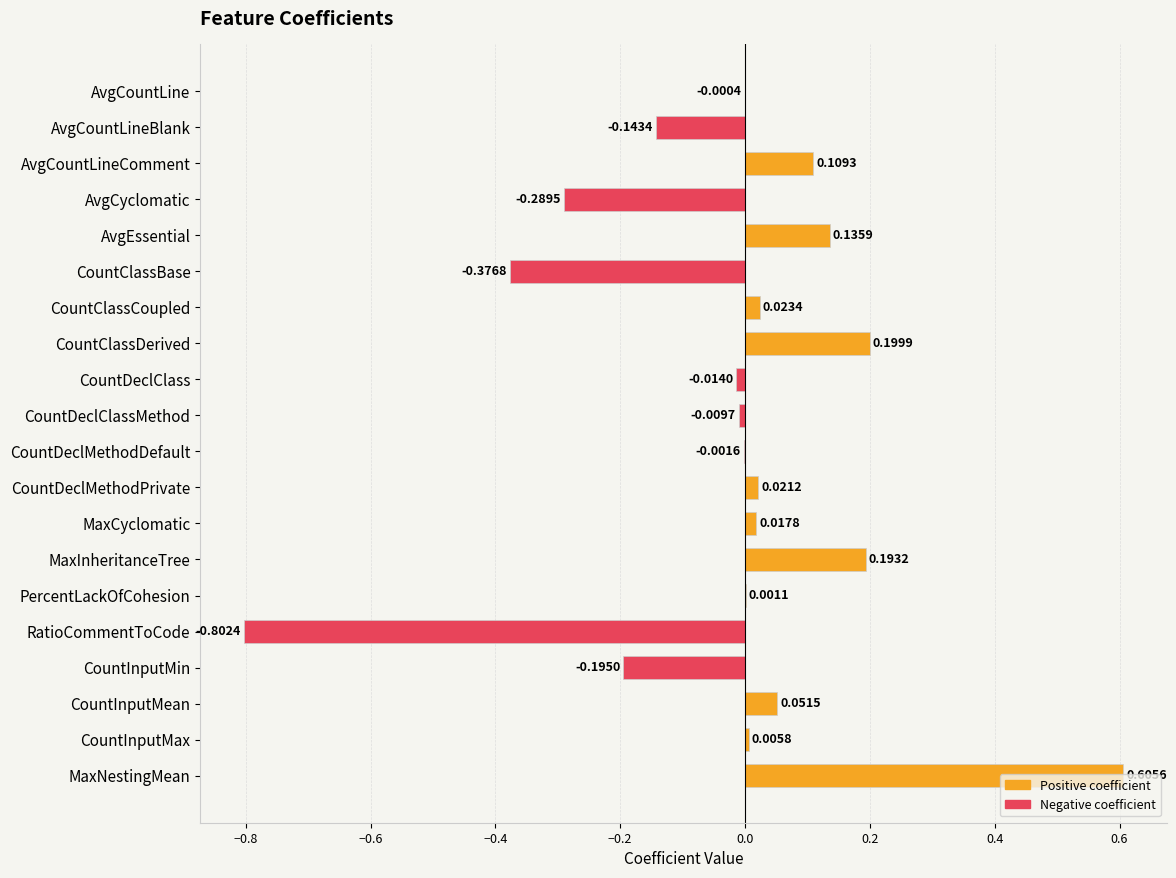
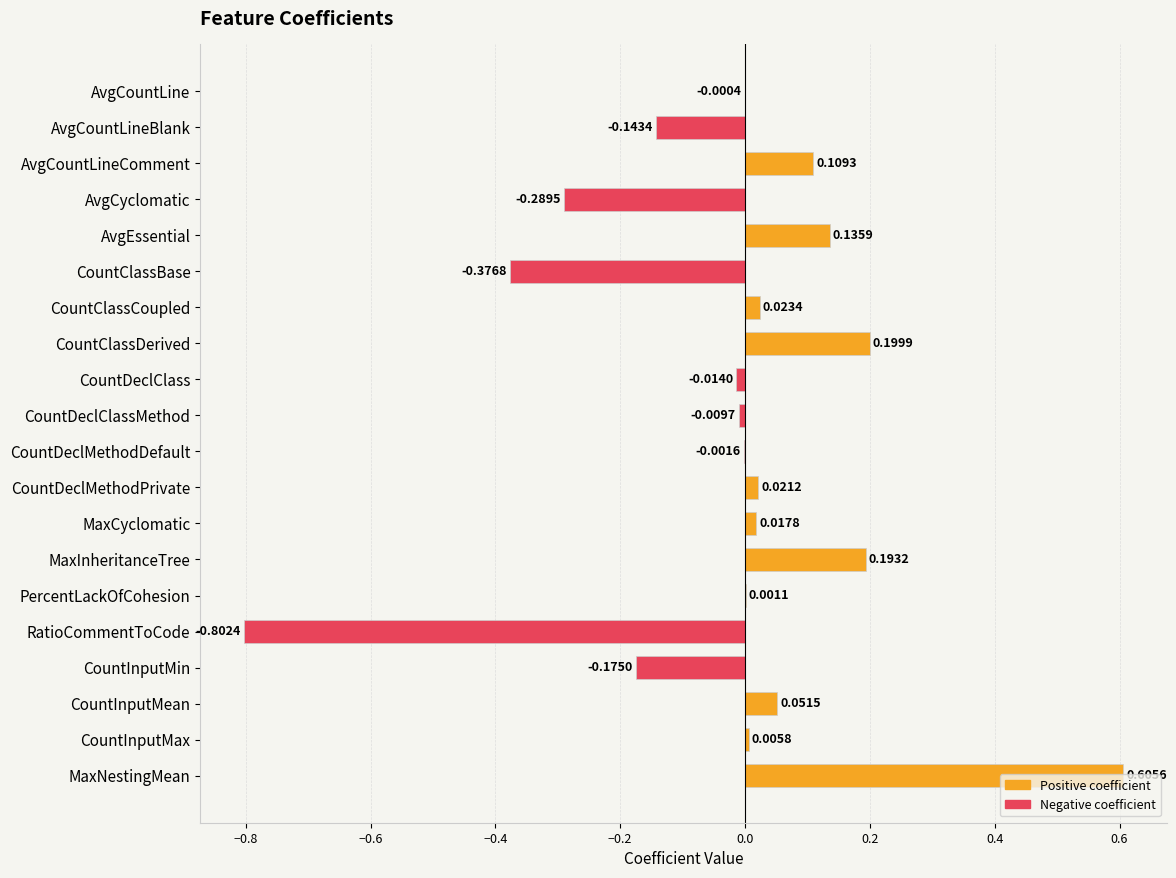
  {
    "Positive coefficient": {
      "AvgCountLineComment": 0.1093,
      "AvgEssential": 0.1359,
      "CountClassCoupled": 0.0234,
      "CountClassDerived": 0.1999,
      "CountDeclMethodPrivate": 0.0212,
      "MaxCyclomatic": 0.0178,
      "MaxInheritanceTree": 0.1932,
      "PercentLackOfCohesion": 0.0011,
      "CountInputMean": 0.0515,
      "CountInputMax": 0.0058
    },
    "Negative coefficient": {
      "AvgCountLine": -0.0004,
      "AvgCountLineBlank": -0.1434,
      "AvgCyclomatic": -0.2895,
      "CountClassBase": -0.3768,
      "CountDeclClass": -0.0140,
      "CountDeclClassMethod": -0.0097,
      "CountDeclMethodDefault": -0.0016,
      "RatioCommentToCode": -0.8024,
-     "CountInputMin": -0.1950
+     "CountInputMin": -0.1750
    }
  }
